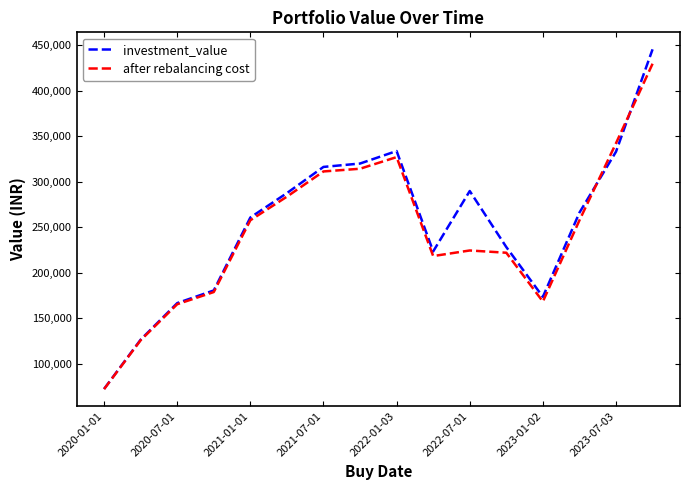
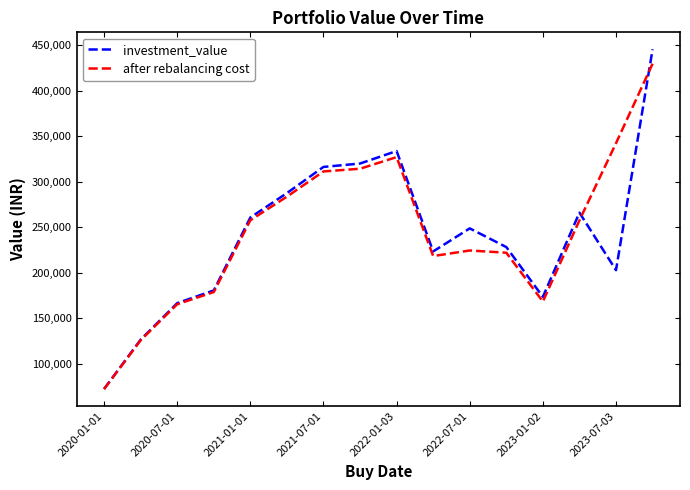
  {
    "investment_value": {
      "2021-01-01": "260,000",
      "2021-07-01": "320,000",
      "2022-01-03": "330,000",
-     "2022-07-01": "290,000",
+     "2022-07-01": "250,000",
      "2023-01-02": "170,000",
-     "2023-07-03": "330,000"
+     "2023-07-03": "200,000"
    },
    "after rebalancing cost": {
      "2021-01-01": "260,000",
      "2021-07-01": "310,000",
      "2022-01-03": "330,000",
      "2022-07-01": "220,000",
      "2023-01-02": "170,000",
      "2023-07-03": "340,000"
    }
  }
